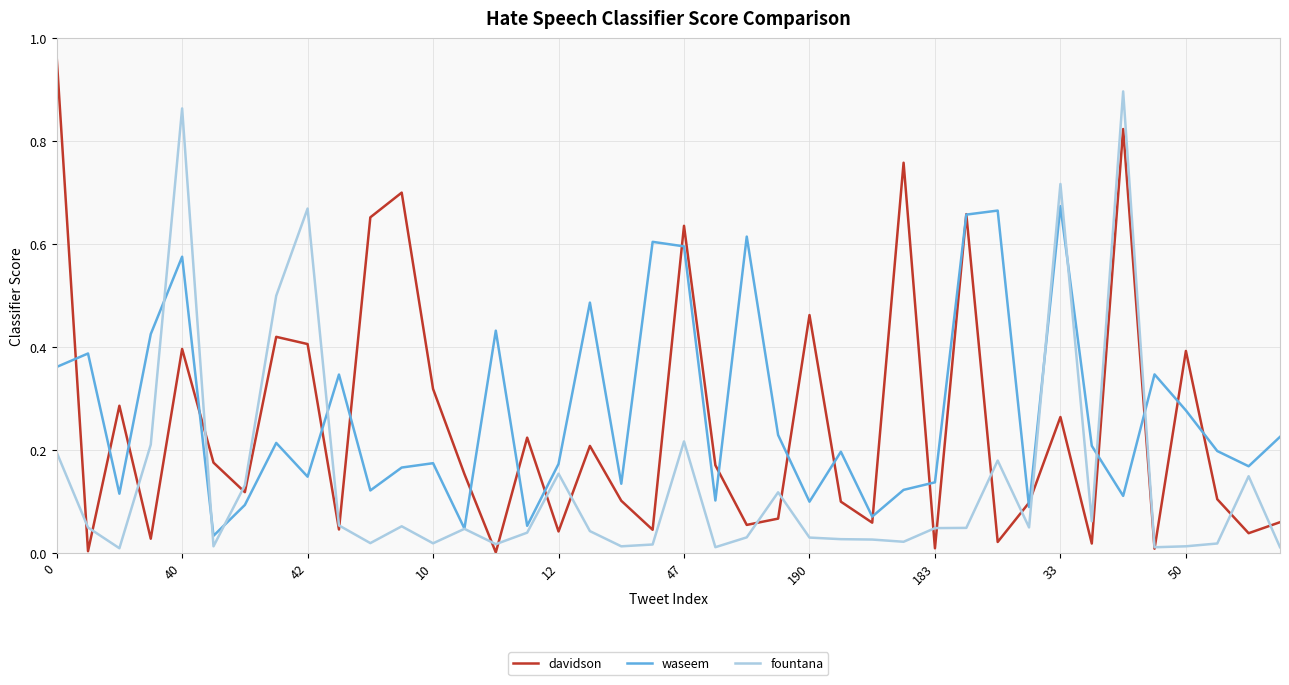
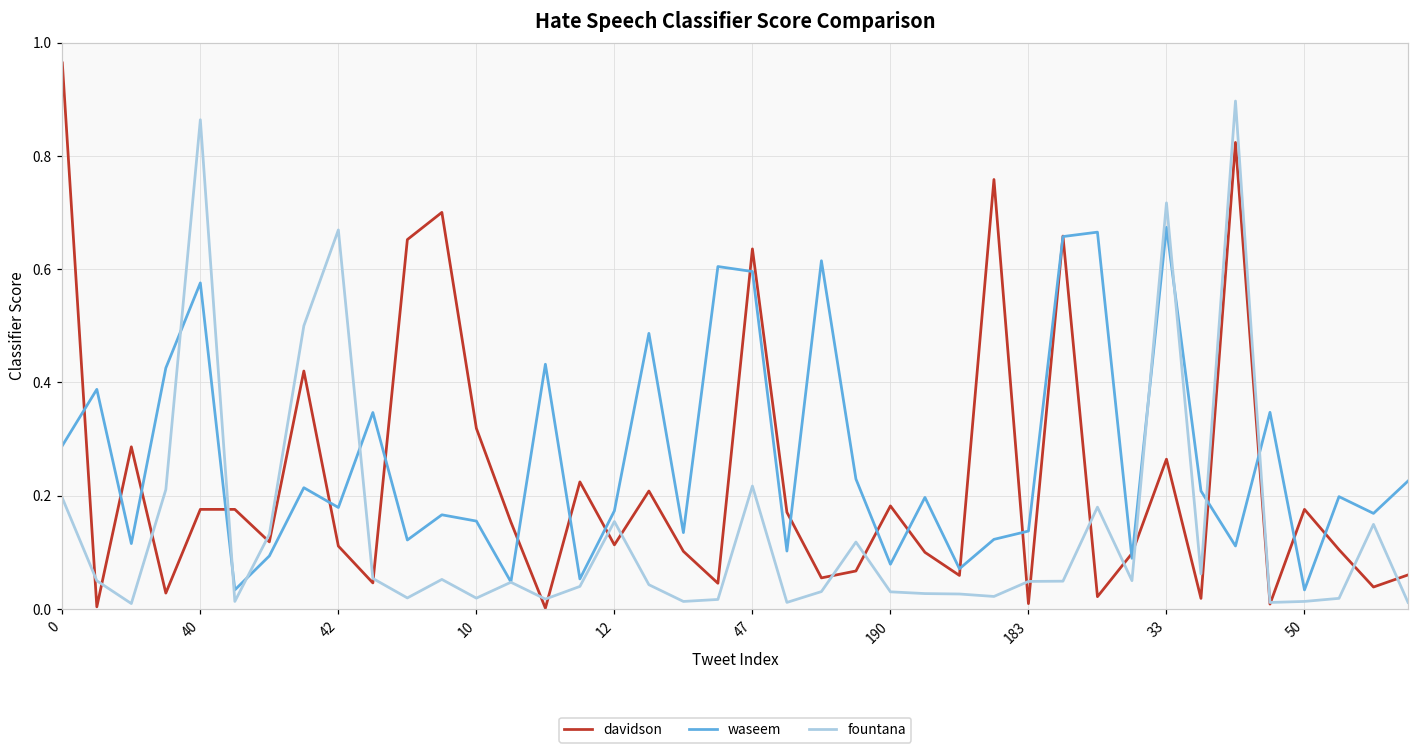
  {
    "davidson": {
      "0": 0.96,
-     "40": 0.40,
-     "42": 0.41,
+     "40": 0.18,
+     "42": 0.11,
      "10": 0.32,
-     "12": 0.04,
+     "12": 0.11,
      "47": 0.64,
-     "190": 0.46,
+     "190": 0.18,
      "183": 0.01,
      "33": 0.26,
-     "50": 0.39
+     "50": 0.18
    },
    "waseem": {
-     "0": 0.36,
+     "0": 0.29,
      "40": 0.58,
-     "42": 0.15,
-     "10": 0.17,
+     "42": 0.18,
+     "10": 0.16,
      "12": 0.17,
      "47": 0.60,
-     "190": 0.10,
+     "190": 0.08,
      "183": 0.14,
      "33": 0.67,
-     "50": 0.28
+     "50": 0.03
    },
    "fountana": {
      "0": 0.20,
      "40": 0.86,
      "42": 0.67,
      "10": 0.02,
      "12": 0.15,
      "47": 0.22,
      "190": 0.03,
      "183": 0.05,
      "33": 0.72,
      "50": 0.01
    }
  }
